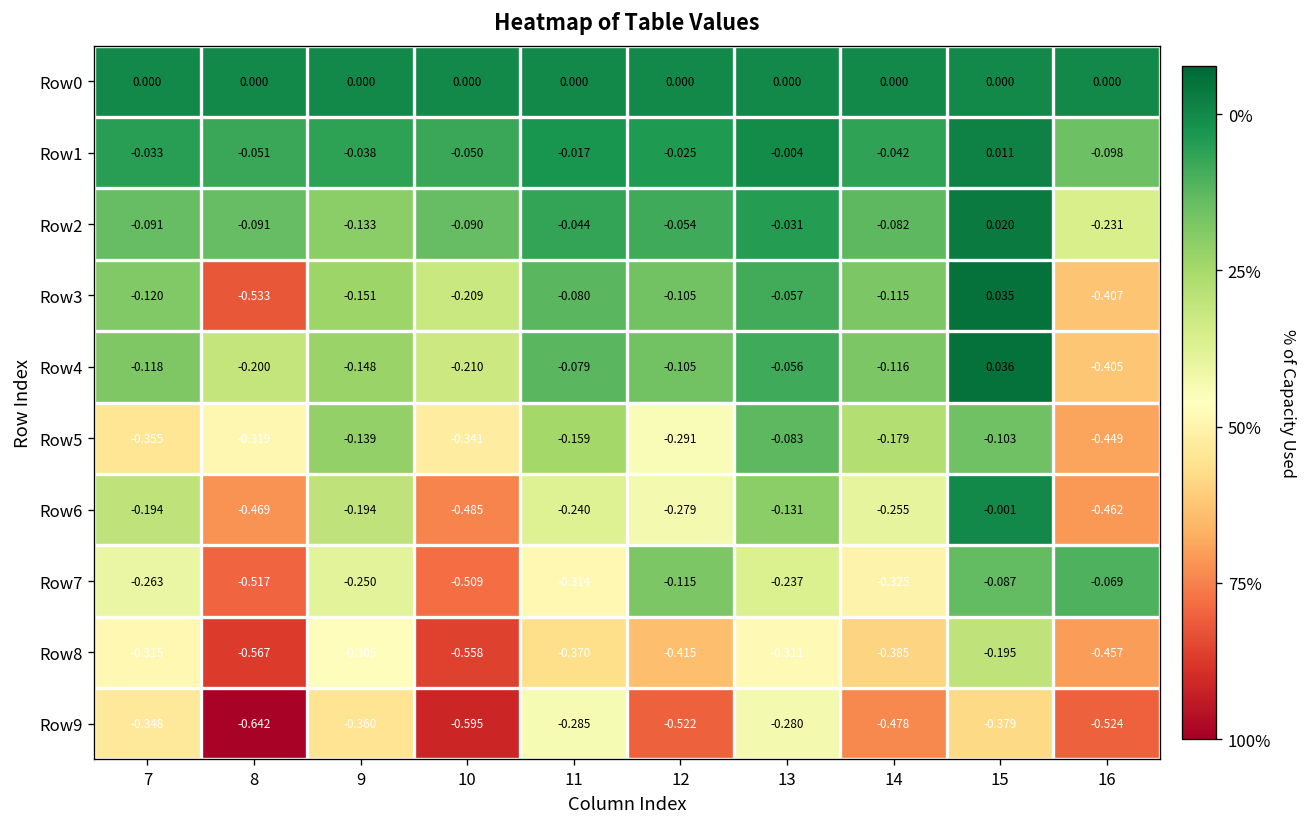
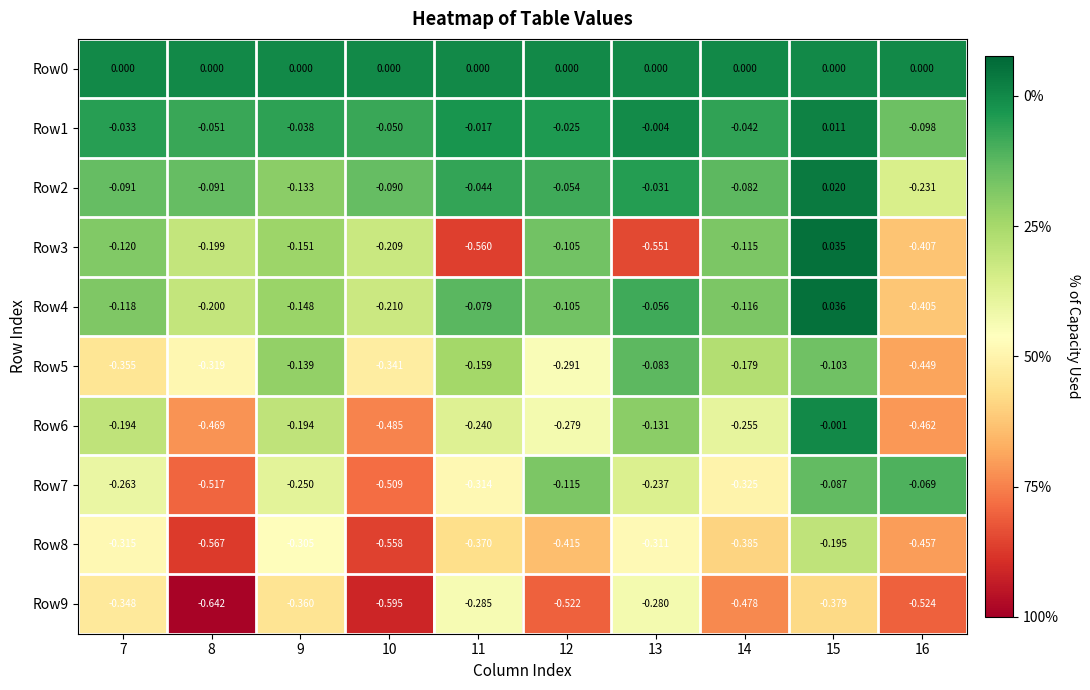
  {
    "Row0": {
      "7": 0.000,
      "8": 0.000,
      "9": 0.000,
      "10": 0.000,
      "11": 0.000,
      "12": 0.000,
      "13": 0.000,
      "14": 0.000,
      "15": 0.000,
      "16": 0.000
    },
    "Row1": {
      "7": -0.033,
      "8": -0.051,
      "9": -0.038,
      "10": -0.050,
      "11": -0.017,
      "12": -0.025,
      "13": -0.004,
      "14": -0.042,
      "15": 0.011,
      "16": -0.098
    },
    "Row2": {
      "7": -0.091,
      "8": -0.091,
      "9": -0.133,
      "10": -0.090,
      "11": -0.044,
      "12": -0.054,
      "13": -0.031,
      "14": -0.082,
      "15": 0.020,
      "16": -0.231
    },
    "Row3": {
      "7": -0.120,
-     "8": -0.533,
+     "8": -0.199,
      "9": -0.151,
      "10": -0.209,
-     "11": -0.080,
+     "11": -0.560,
      "12": -0.105,
-     "13": -0.057,
+     "13": -0.551,
      "14": -0.115,
      "15": 0.035,
      "16": -0.407
    },
    "Row4": {
      "7": -0.118,
      "8": -0.200,
      "9": -0.148,
      "10": -0.210,
      "11": -0.079,
      "12": -0.105,
      "13": -0.056,
      "14": -0.116,
      "15": 0.036,
      "16": -0.405
    },
    "Row5": {
      "7": -0.355,
      "8": -0.319,
      "9": -0.139,
      "10": -0.341,
      "11": -0.159,
      "12": -0.291,
      "13": -0.083,
      "14": -0.179,
      "15": -0.103,
      "16": -0.449
    },
    "Row6": {
      "7": -0.194,
      "8": -0.469,
      "9": -0.194,
      "10": -0.485,
      "11": -0.240,
      "12": -0.279,
      "13": -0.131,
      "14": -0.255,
      "15": -0.001,
      "16": -0.462
    },
    "Row7": {
      "7": -0.263,
      "8": -0.517,
      "9": -0.250,
      "10": -0.509,
      "11": -0.314,
      "12": -0.115,
      "13": -0.237,
      "14": -0.325,
      "15": -0.087,
      "16": -0.069
    },
    "Row8": {
      "7": -0.315,
      "8": -0.567,
      "9": -0.305,
      "10": -0.558,
      "11": -0.370,
      "12": -0.415,
      "13": -0.311,
      "14": -0.385,
      "15": -0.195,
      "16": -0.457
    },
    "Row9": {
      "7": -0.348,
      "8": -0.642,
      "9": -0.360,
      "10": -0.595,
      "11": -0.285,
      "12": -0.522,
      "13": -0.280,
      "14": -0.478,
      "15": -0.379,
      "16": -0.524
    }
  }
